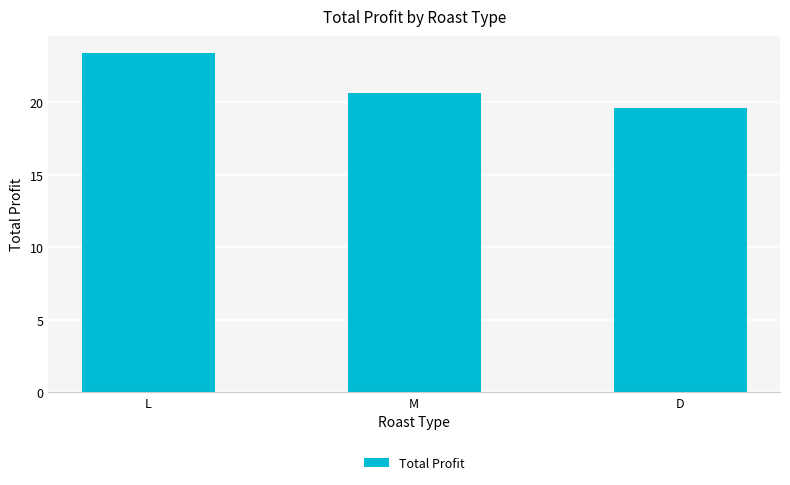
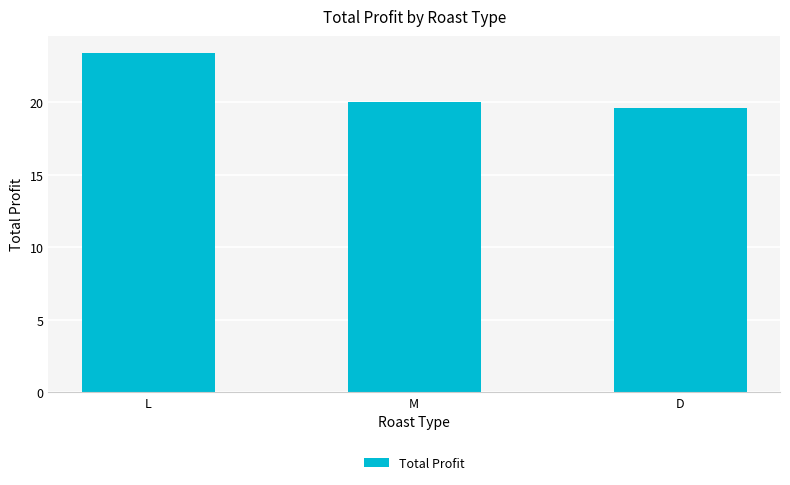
  {
    "L": 23.4,
-   "M": 20.7,
+   "M": 20.0,
    "D": 19.6
  }
